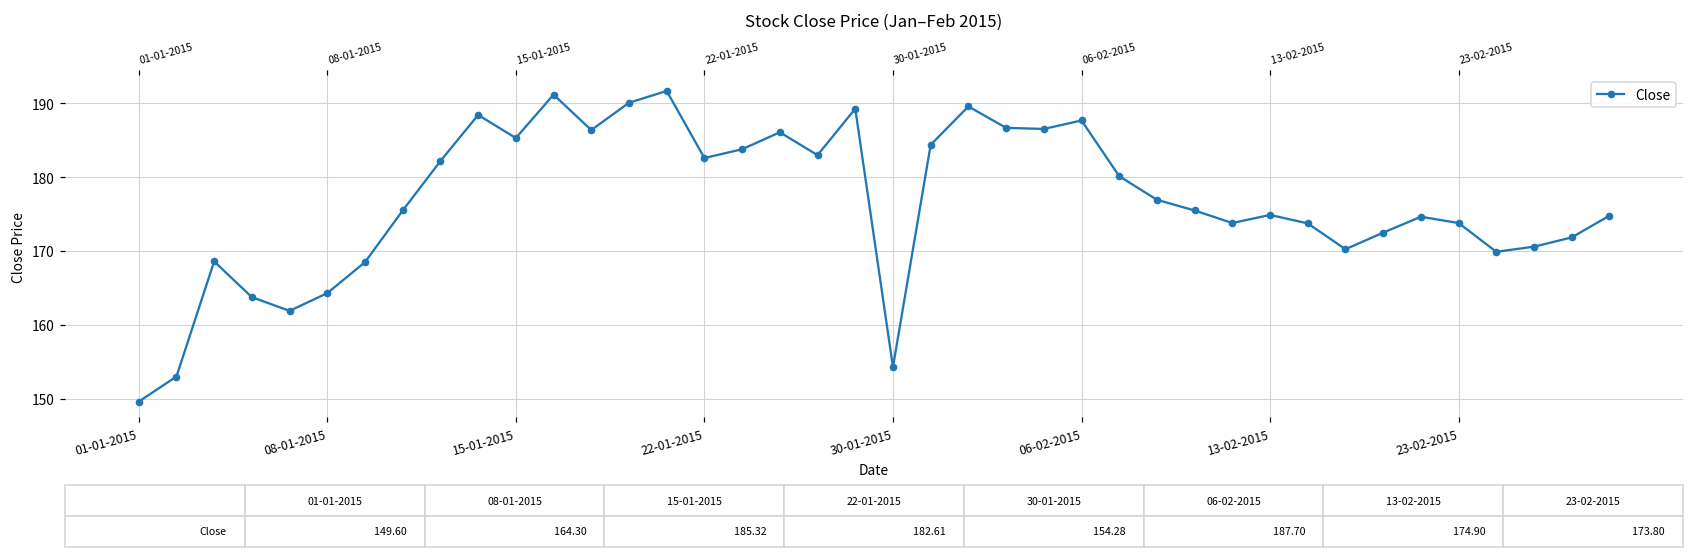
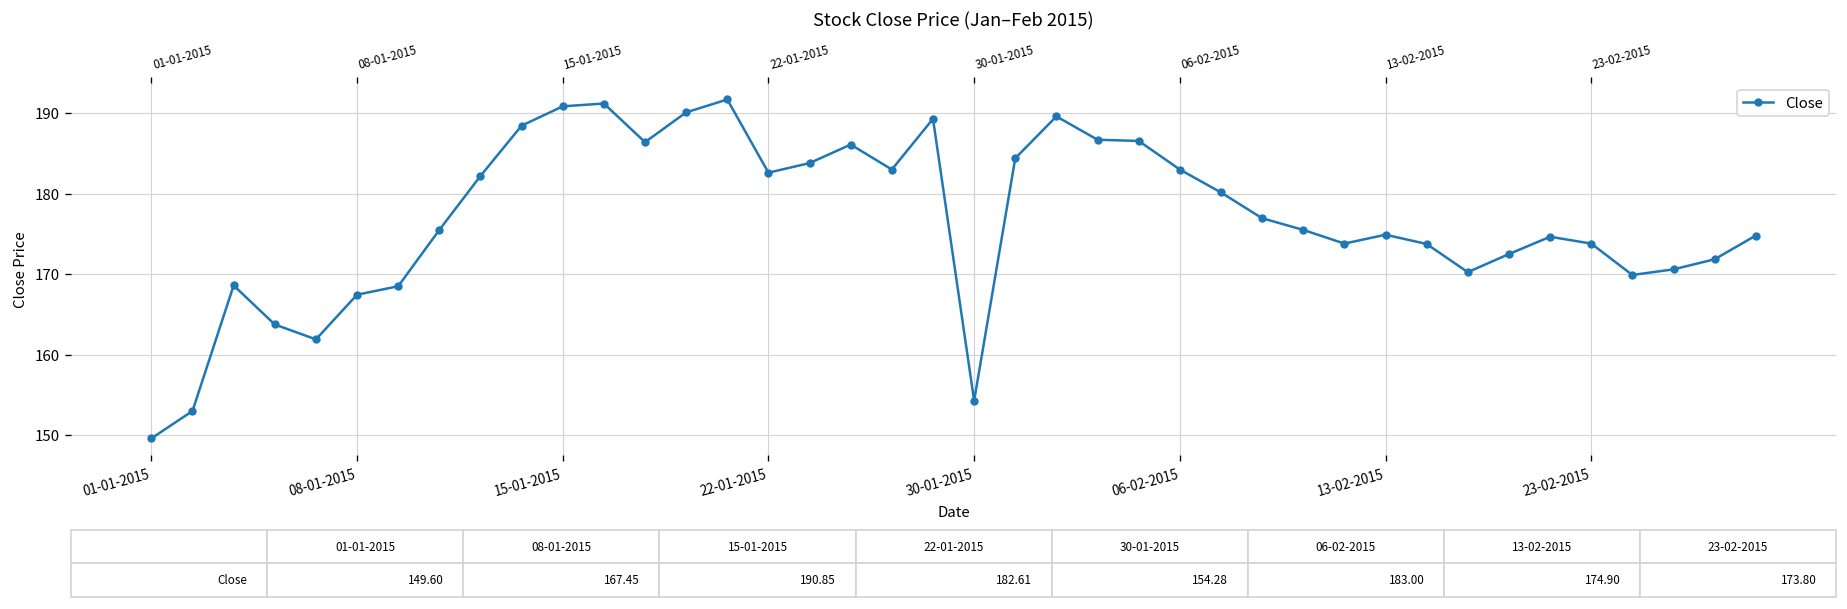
  {
-   "08-01-2015": 164.30,
-   "15-01-2015": 185.32,
-   "06-02-2015": 187.70
+   "08-01-2015": 167.45,
+   "15-01-2015": 190.85,
+   "06-02-2015": 183.00
  }
